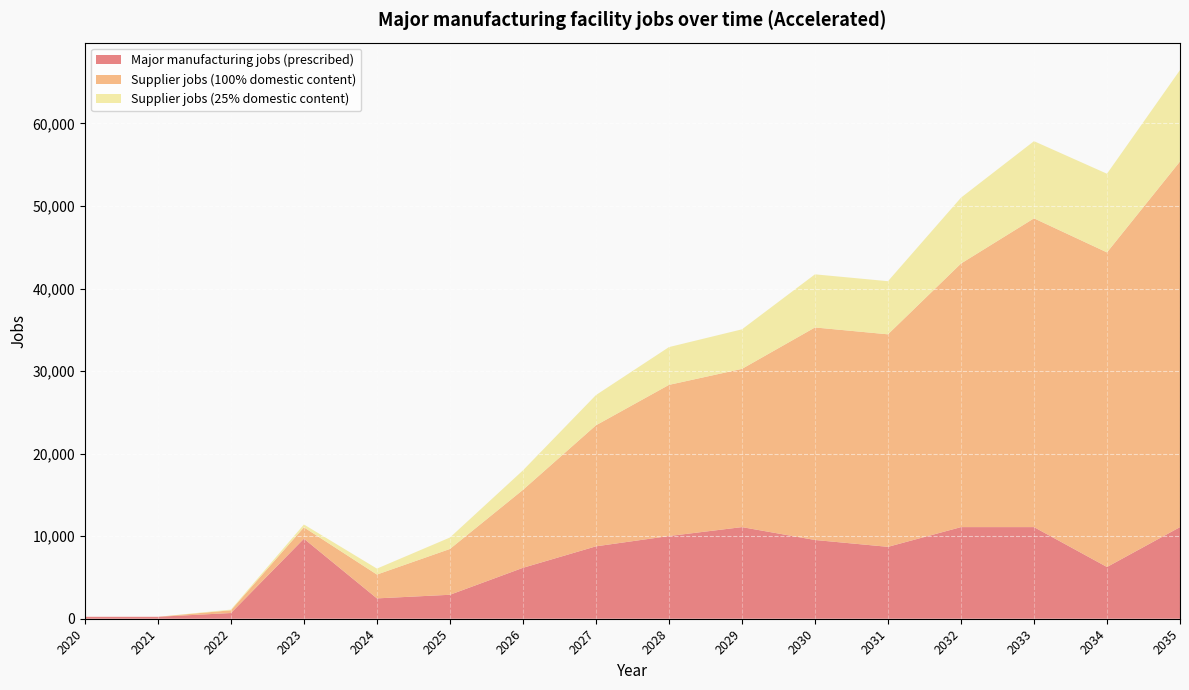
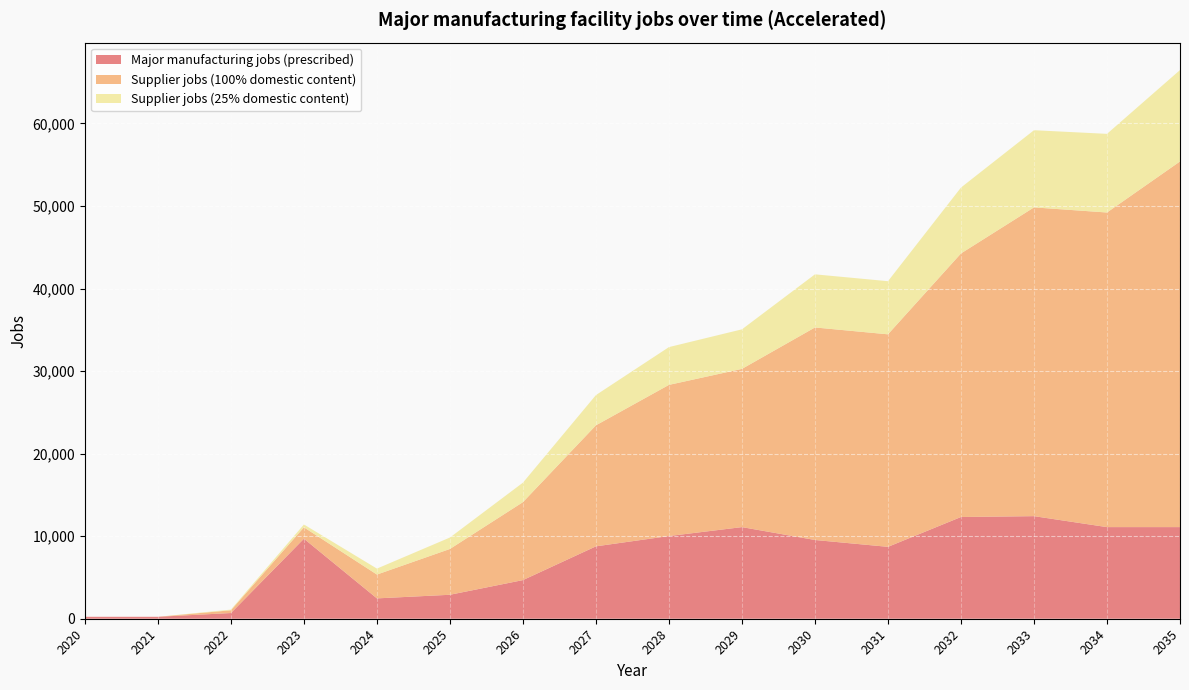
  {
    "Major manufacturing jobs (prescribed)": {
      "2022": "1,000",
      "2023": "10,000",
      "2024": "2,000",
      "2025": "3,000",
-     "2026": "6,000",
+     "2026": "5,000",
      "2027": "9,000",
      "2028": "10,000",
      "2029": "11,000",
      "2030": "10,000",
      "2031": "9,000",
-     "2032": "11,000",
-     "2033": "11,000",
-     "2034": "6,000"
+     "2032": "12,000",
+     "2033": "12,000",
+     "2034": "11,000"
    }
  }
